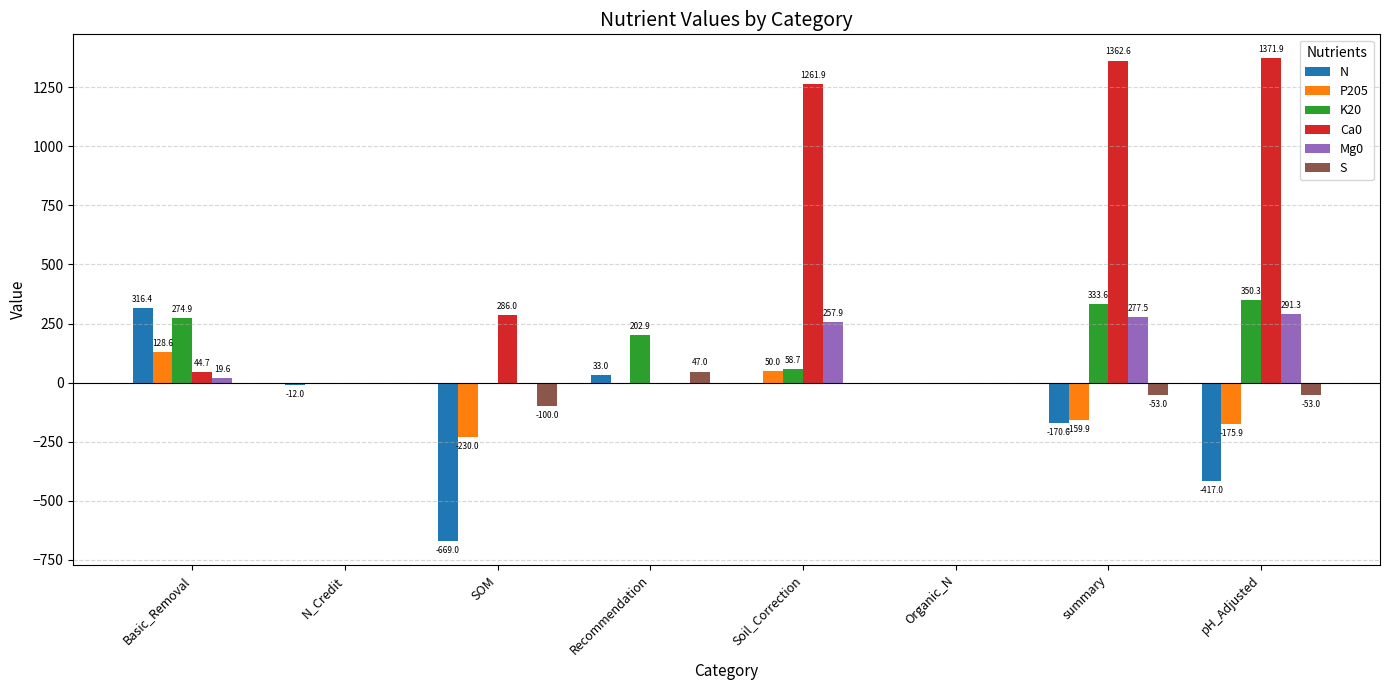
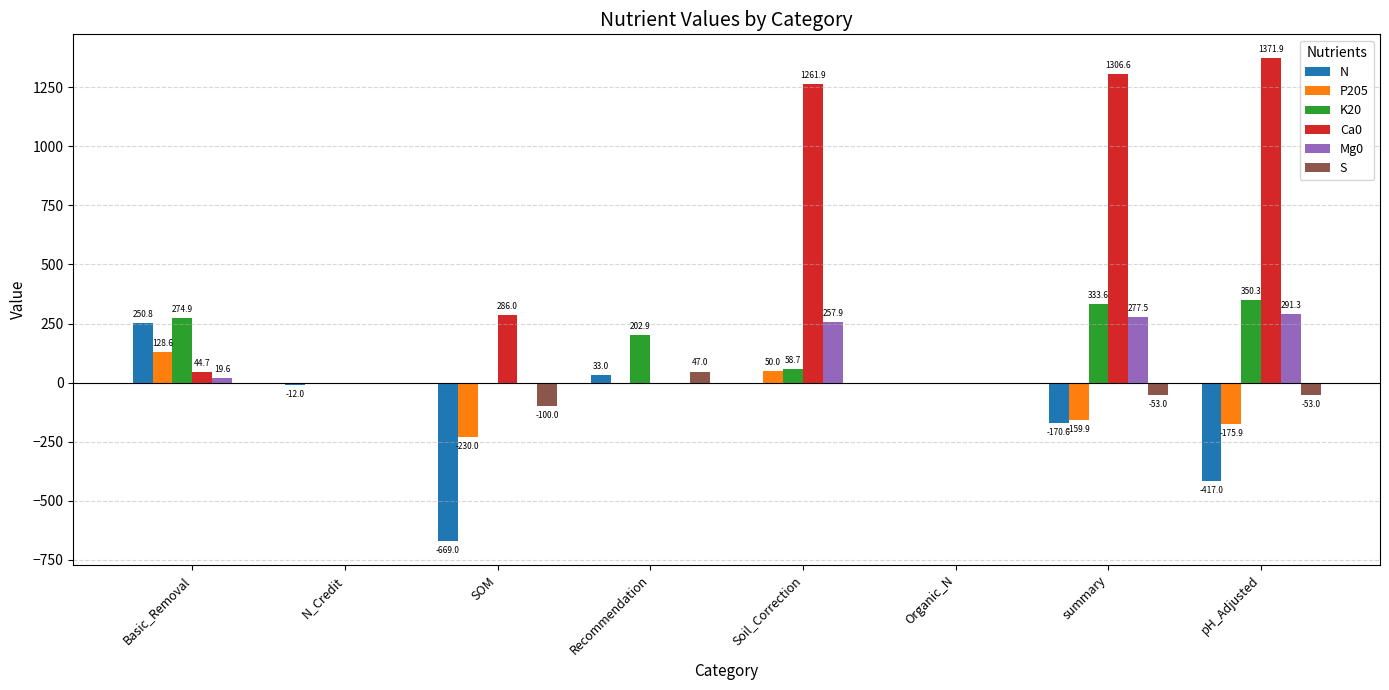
  {
    "N": {
-     "Basic_Removal": 316.4,
+     "Basic_Removal": 250.8,
      "N_Credit": -12.0,
      "SOM": -669.0,
      "Recommendation": 33.0,
      "summary": -170.6,
      "pH_Adjusted": -417.0
    },
    "P205": {
      "Basic_Removal": 128.6,
      "SOM": -230.0,
      "Soil_Correction": 50.0,
      "summary": -159.9,
      "pH_Adjusted": -175.9
    },
    "K20": {
      "Basic_Removal": 274.9,
      "Recommendation": 202.9,
      "Soil_Correction": 58.7,
      "summary": 333.6,
      "pH_Adjusted": 350.3
    },
    "Ca0": {
      "Basic_Removal": 44.7,
      "SOM": 286.0,
      "Soil_Correction": 1261.9,
-     "summary": 1362.6,
+     "summary": 1306.6,
      "pH_Adjusted": 1371.9
    },
    "Mg0": {
      "Basic_Removal": 19.6,
      "Soil_Correction": 257.9,
      "summary": 277.5,
      "pH_Adjusted": 291.3
    },
    "S": {
      "SOM": -100.0,
      "Recommendation": 47.0,
      "summary": -53.0,
      "pH_Adjusted": -53.0
    }
  }
